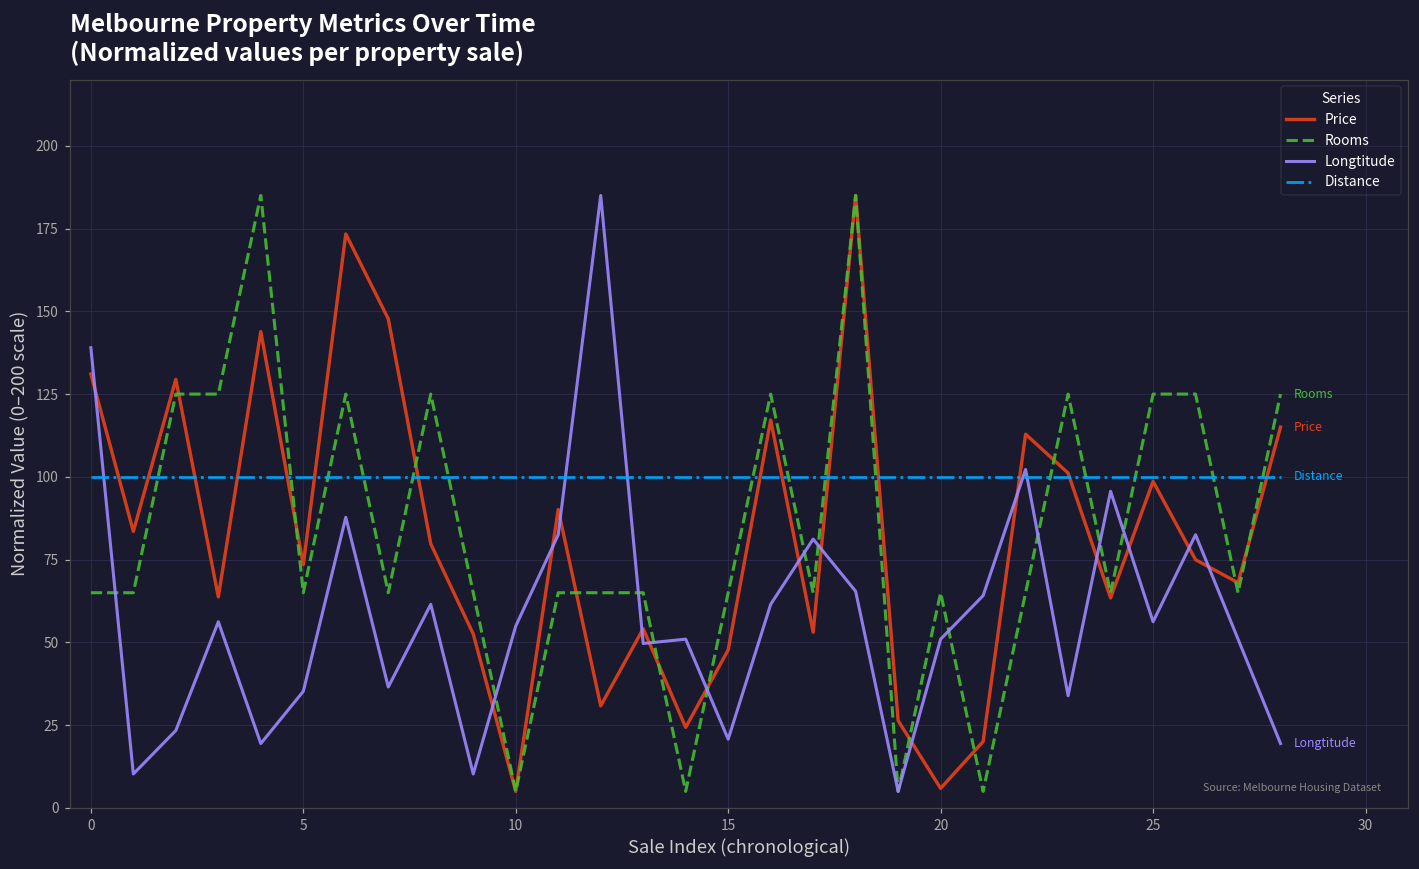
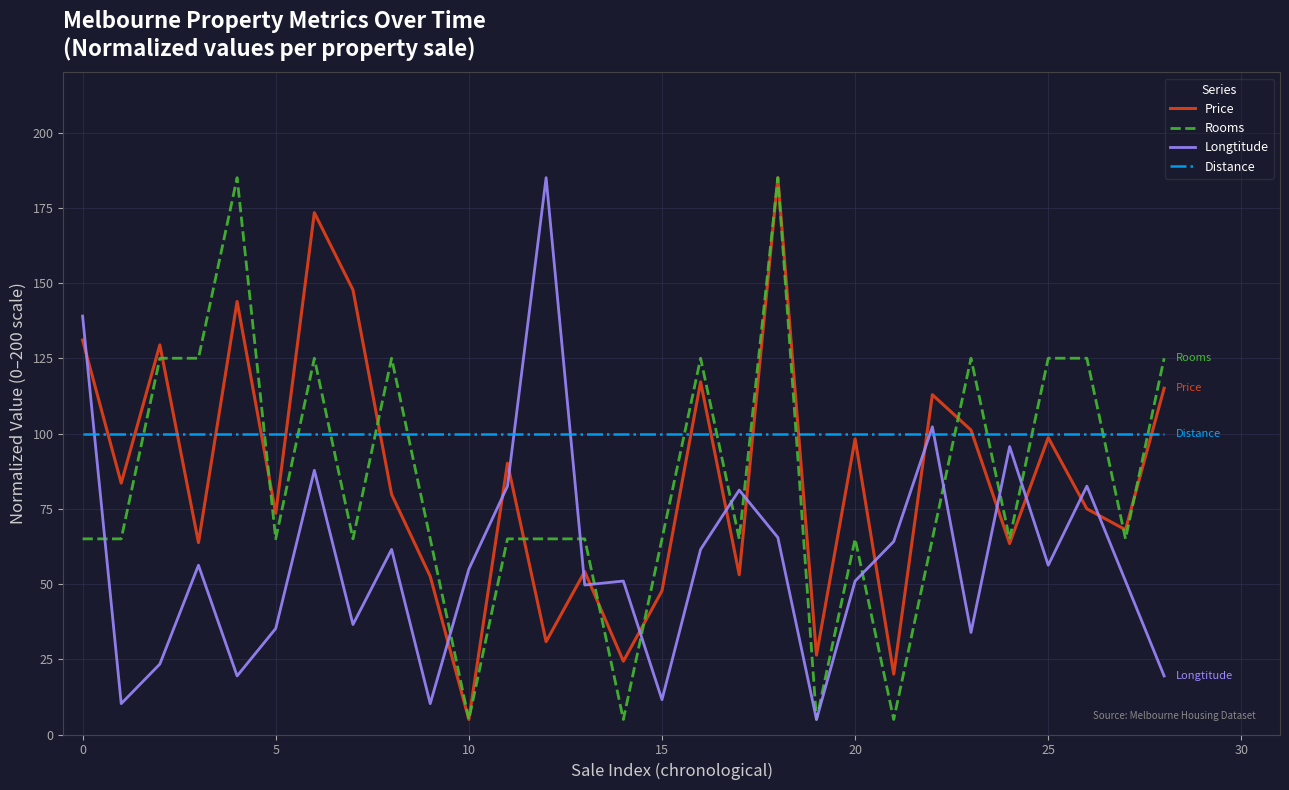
  {
    "Price": {
      "0": 131,
      "5": 73,
      "15": 48,
-     "20": 6,
+     "20": 98,
      "25": 99
    },
    "Rooms": {
      "0": 65,
      "5": 65,
      "15": 65,
      "20": 65,
      "25": 125
    },
    "Longtitude": {
      "0": 139,
      "5": 35,
      "10": 55,
-     "15": 21,
+     "15": 12,
      "20": 51,
      "25": 56
    },
    "Distance": {
      "0": 100,
      "5": 100,
      "10": 100,
      "15": 100,
      "20": 100,
      "25": 100
    }
  }
